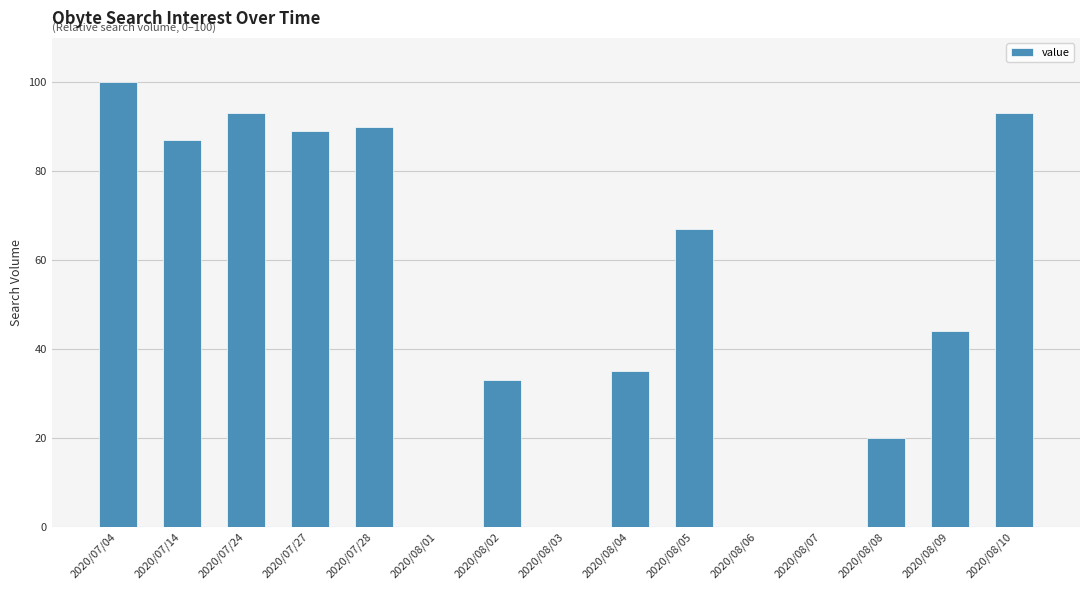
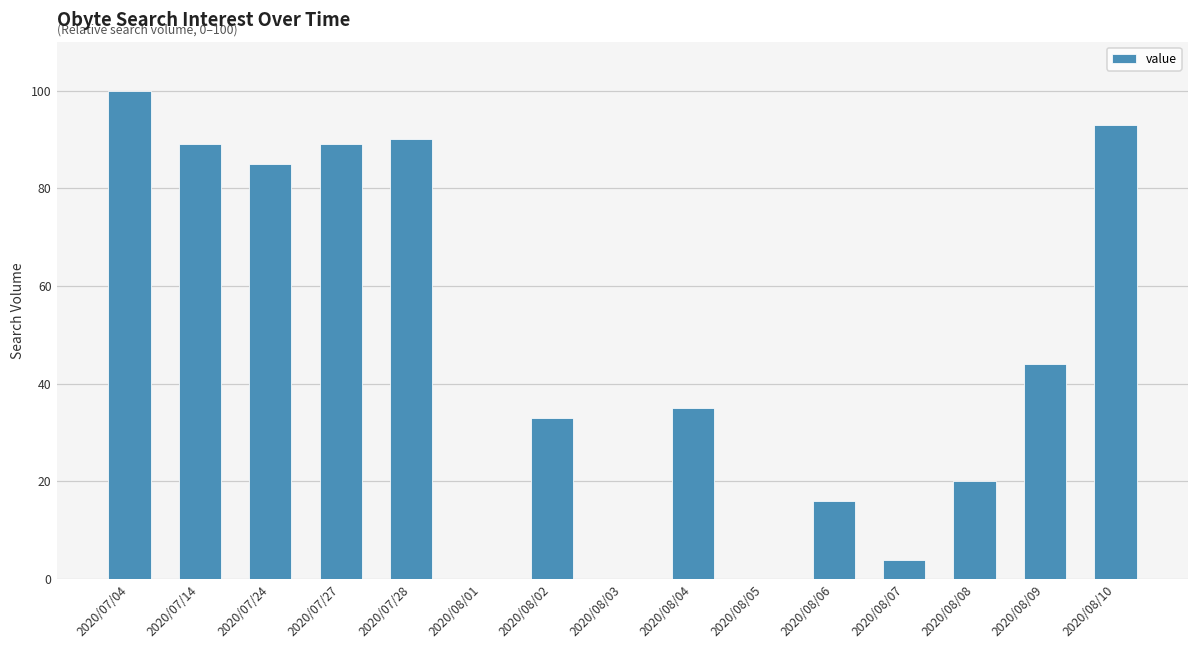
  {
    "2020/07/04": 100,
-   "2020/07/14": 87,
-   "2020/07/24": 93,
+   "2020/07/14": 89,
+   "2020/07/24": 85,
    "2020/07/27": 89,
    "2020/07/28": 90,
    "2020/08/01": 0,
    "2020/08/02": 33,
    "2020/08/03": 0,
    "2020/08/04": 35,
-   "2020/08/05": 67,
-   "2020/08/06": 0,
-   "2020/08/07": 0,
+   "2020/08/05": 0,
+   "2020/08/06": 16,
+   "2020/08/07": 4,
    "2020/08/08": 20,
    "2020/08/09": 44,
    "2020/08/10": 93
  }
